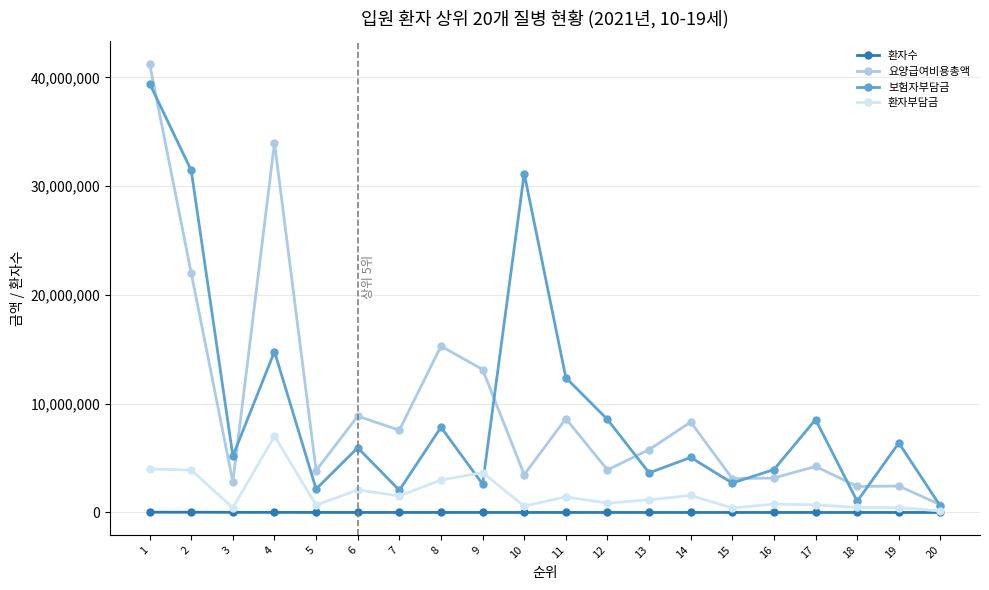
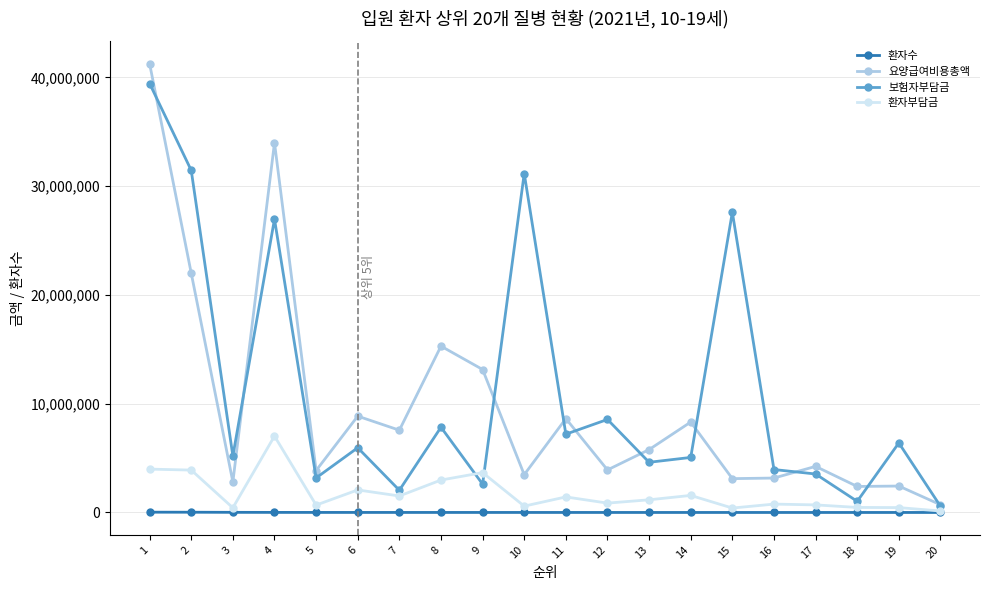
  {
    "환자수": {
      "1": "0",
      "2": "0",
      "3": "0",
      "4": "0",
      "5": "0",
      "6": "0",
      "7": "0",
      "8": "0",
      "9": "0",
      "10": "0",
      "11": "0",
      "12": "0",
      "13": "0",
      "14": "0",
      "15": "0",
      "16": "0",
      "17": "0",
      "18": "0",
      "19": "0"
    },
    "보험자부담금": {
      "1": "39,400,000",
      "2": "31,400,000",
      "3": "5,200,000",
-     "4": "14,800,000",
-     "5": "2,200,000",
+     "4": "27,000,000",
+     "5": "3,200,000",
      "6": "6,000,000",
      "7": "2,000,000",
      "8": "7,800,000",
      "9": "2,600,000",
      "10": "31,200,000",
-     "11": "12,400,000",
+     "11": "7,200,000",
      "12": "8,600,000",
-     "13": "3,600,000",
+     "13": "4,600,000",
      "14": "5,100,000",
-     "15": "2,700,000",
+     "15": "27,600,000",
      "16": "3,900,000",
-     "17": "8,500,000",
+     "17": "3,500,000",
      "18": "1,000,000",
      "19": "6,400,000"
    }
  }
